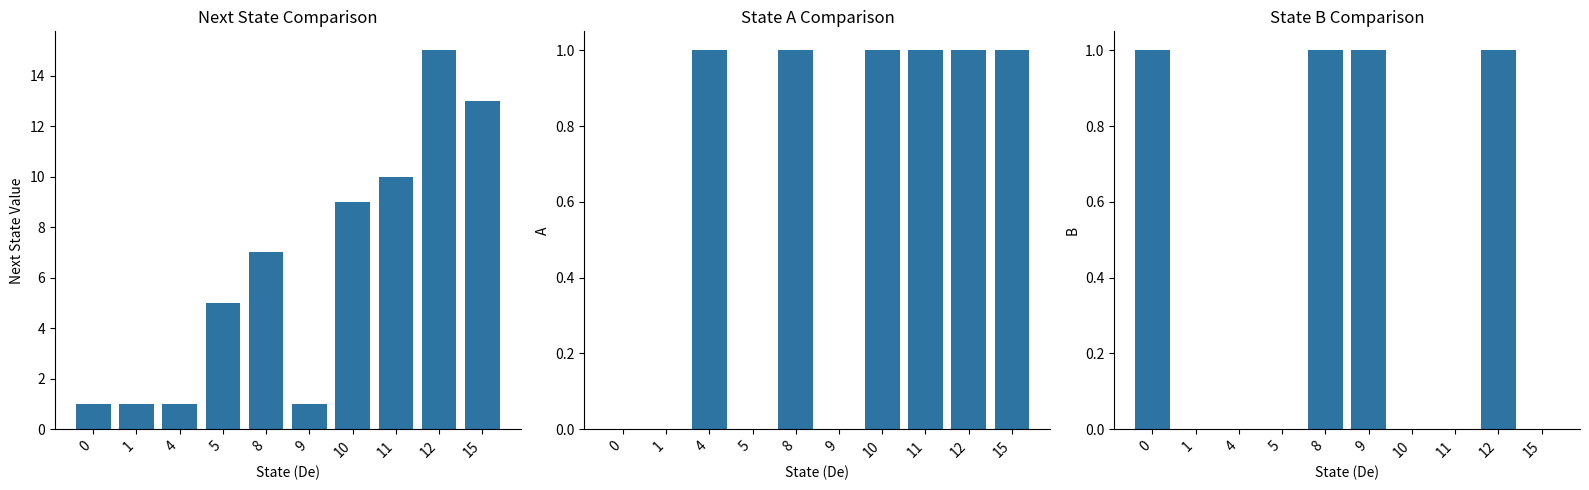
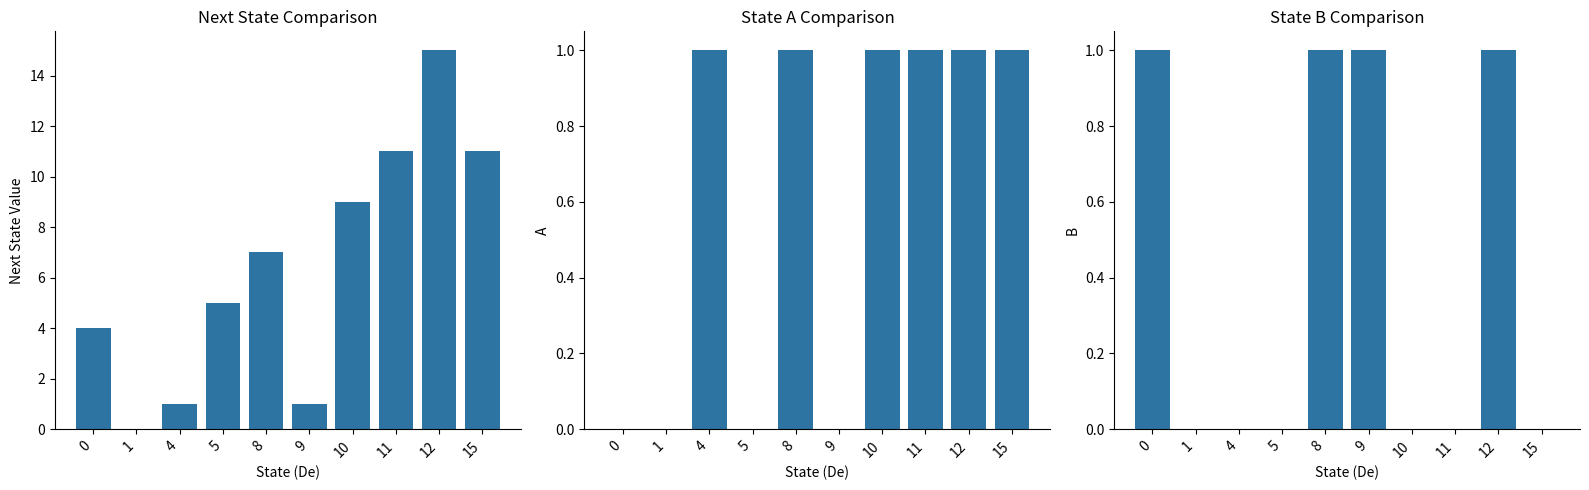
  {
    "Next State Comparison": {
-     "0": 1,
-     "1": 1,
+     "0": 4,
+     "1": 0,
      "4": 1,
      "5": 5,
      "8": 7,
      "9": 1,
      "10": 9,
-     "11": 10,
+     "11": 11,
      "12": 15,
-     "15": 13
+     "15": 11
    },
    "State A Comparison": {
      "0": 0.00,
      "1": 0.00,
      "4": 1.00,
      "5": 0.00,
      "8": 1.00,
      "9": 0.00,
      "10": 1.00,
      "11": 1.00,
      "12": 1.00,
      "15": 1.00
    },
    "State B Comparison": {
      "0": 1.00,
      "1": 0.00,
      "4": 0.00,
      "5": 0.00,
      "8": 1.00,
      "9": 1.00,
      "10": 0.00,
      "11": 0.00,
      "12": 1.00,
      "15": 0.00
    }
  }
